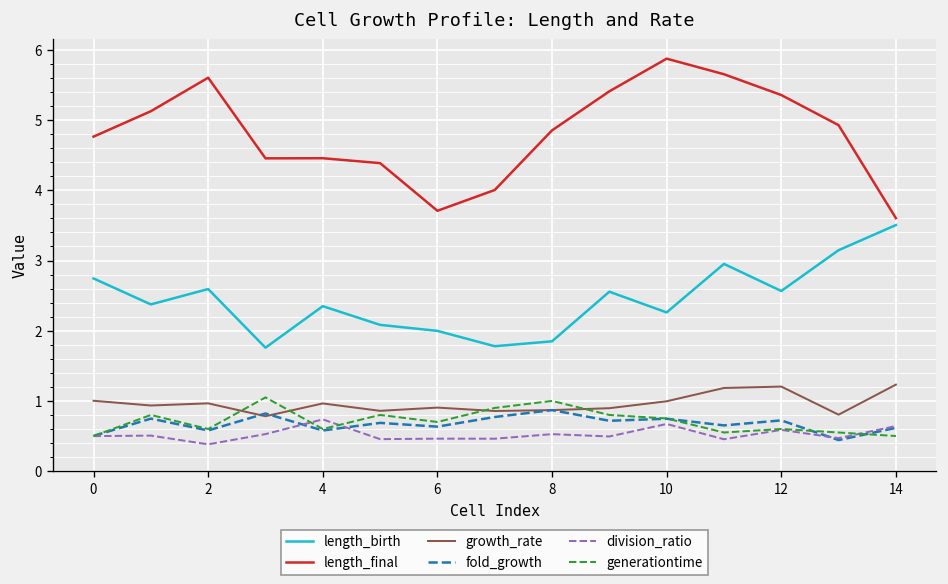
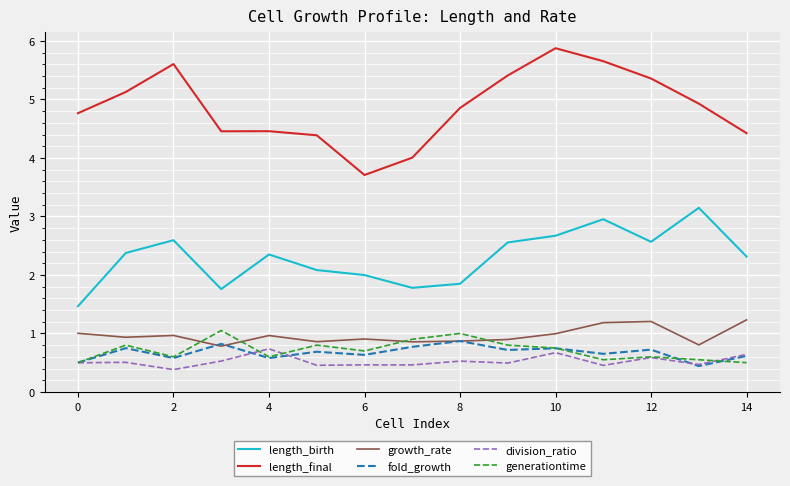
  {
    "length_birth": {
-     "0": 2.7,
+     "0": 1.5,
      "2": 2.6,
      "4": 2.3,
      "6": 2.0,
      "8": 1.8,
-     "10": 2.3,
+     "10": 2.7,
      "12": 2.6,
-     "14": 3.5
+     "14": 2.3
    },
    "length_final": {
      "0": 4.8,
      "2": 5.6,
      "4": 4.5,
      "6": 3.7,
      "8": 4.9,
      "10": 5.9,
      "12": 5.4,
-     "14": 3.6
+     "14": 4.4
    },
    "growth_rate": {
      "0": 1.0,
      "2": 1.0,
      "4": 1.0,
      "6": 0.9,
      "10": 1.0,
      "12": 1.2,
      "14": 1.2
    },
    "fold_growth": {
      "6": 0.6,
      "12": 0.7
    },
    "division_ratio": {
      "2": 0.4,
      "4": 0.7,
      "6": 0.5,
      "8": 0.5,
      "10": 0.7
    },
    "generationtime": {
      "6": 0.7,
      "8": 1.0,
      "14": 0.5
    }
  }
